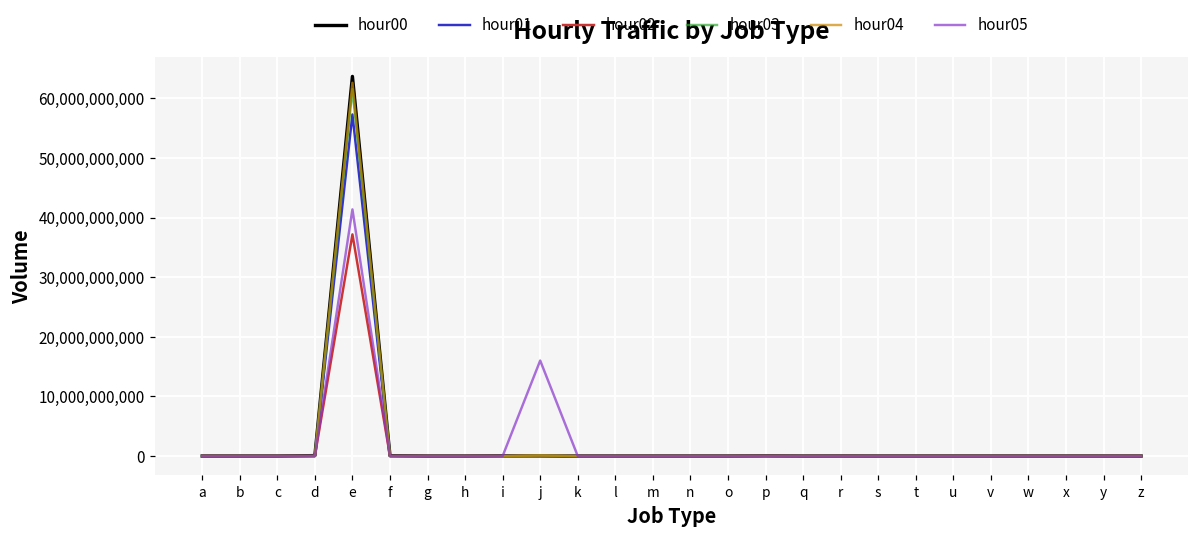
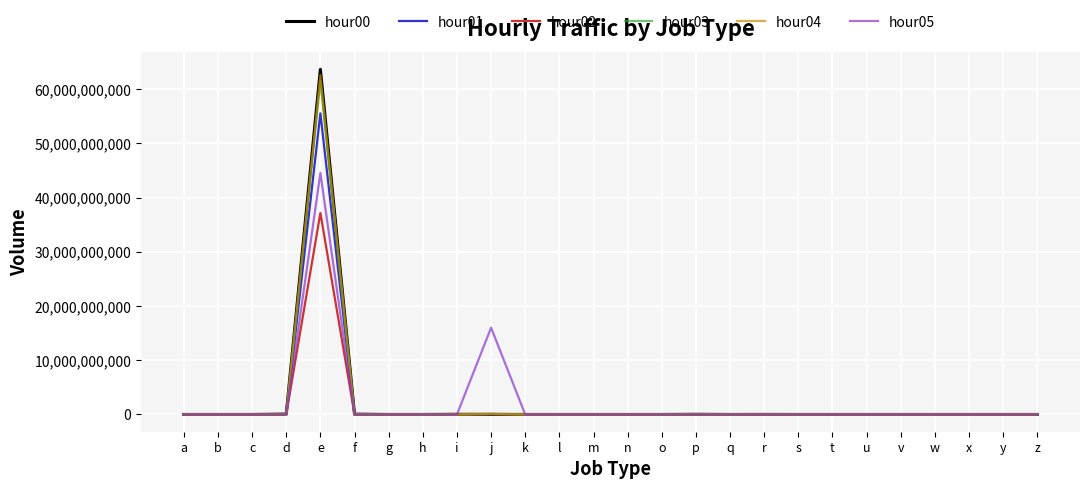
  {
    "hour00": {
      "e": "64,000,000,000"
    },
    "hour01": {
-     "e": "57,000,000,000"
+     "e": "56,000,000,000"
    },
    "hour02": {
      "e": "37,000,000,000"
    },
    "hour03": {
      "e": "62,000,000,000"
    },
    "hour04": {
      "e": "63,000,000,000"
    },
    "hour05": {
-     "e": "41,000,000,000",
+     "e": "45,000,000,000",
      "j": "16,000,000,000"
    }
  }
